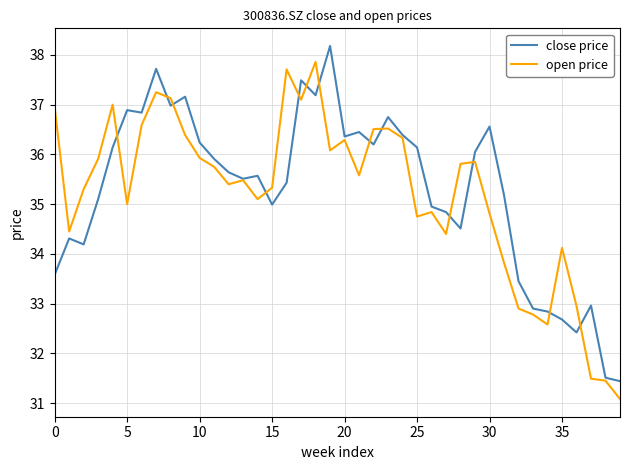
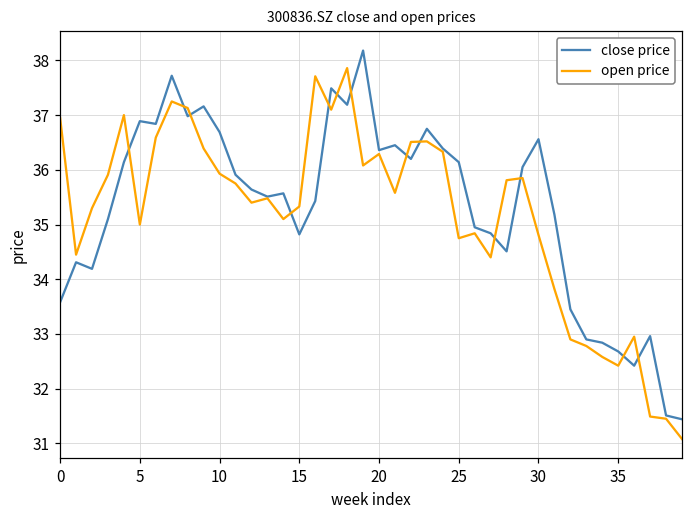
  {
    "close price": {
      "0": 33.6,
      "5": 36.9,
-     "10": 36.2,
-     "15": 35.0,
+     "10": 36.7,
+     "15": 34.8,
      "20": 36.4,
      "25": 36.1,
      "30": 36.6,
      "35": 32.7
    },
    "open price": {
      "0": 37.0,
      "5": 35.0,
      "10": 35.9,
      "15": 35.3,
      "20": 36.3,
      "25": 34.8,
      "30": 34.8,
-     "35": 34.1
+     "35": 32.4
    }
  }
